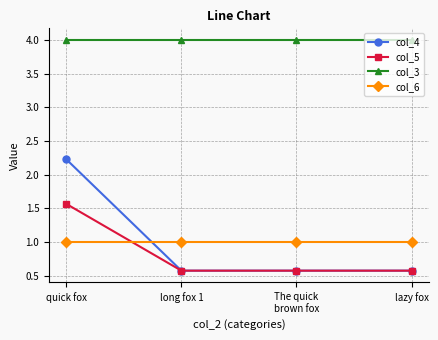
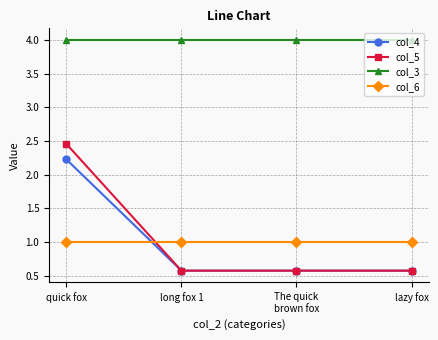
  {
    "col_4": {
      "quick fox": 2.2
    },
    "col_5": {
-     "quick fox": 1.6
+     "quick fox": 2.5
    },
    "col_3": {
      "quick fox": 4.0,
      "long fox 1": 4.0,
      "The quick brown fox": 4.0
    },
    "col_6": {
      "quick fox": 1.0,
      "long fox 1": 1.0,
      "The quick brown fox": 1.0,
      "lazy fox": 1.0
    }
  }
